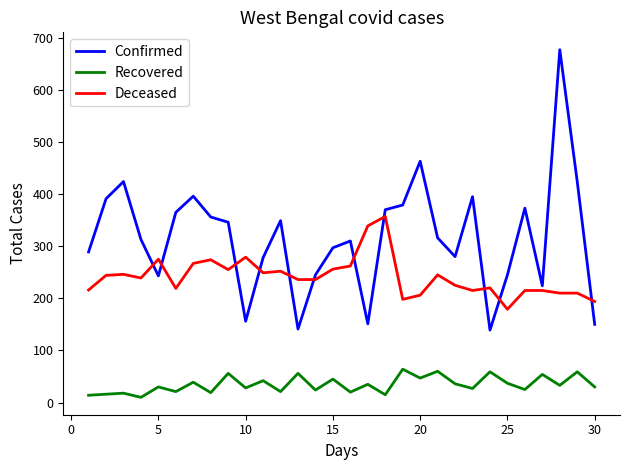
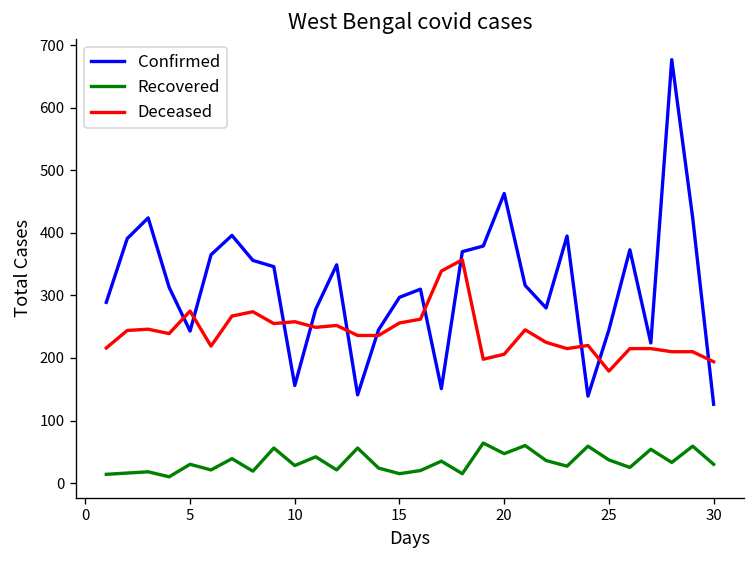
  {
    "Confirmed": {
      "5": 240,
      "10": 160,
      "15": 300,
      "20": 460,
      "25": 250,
-     "30": 150
+     "30": 130
    },
    "Recovered": {
      "5": 30,
      "10": 30,
-     "15": 50,
+     "15": 20,
      "20": 50,
      "25": 40,
      "30": 30
    },
    "Deceased": {
      "5": 280,
-     "10": 280,
+     "10": 260,
      "15": 260,
      "20": 210,
      "25": 180,
      "30": 190
    }
  }
